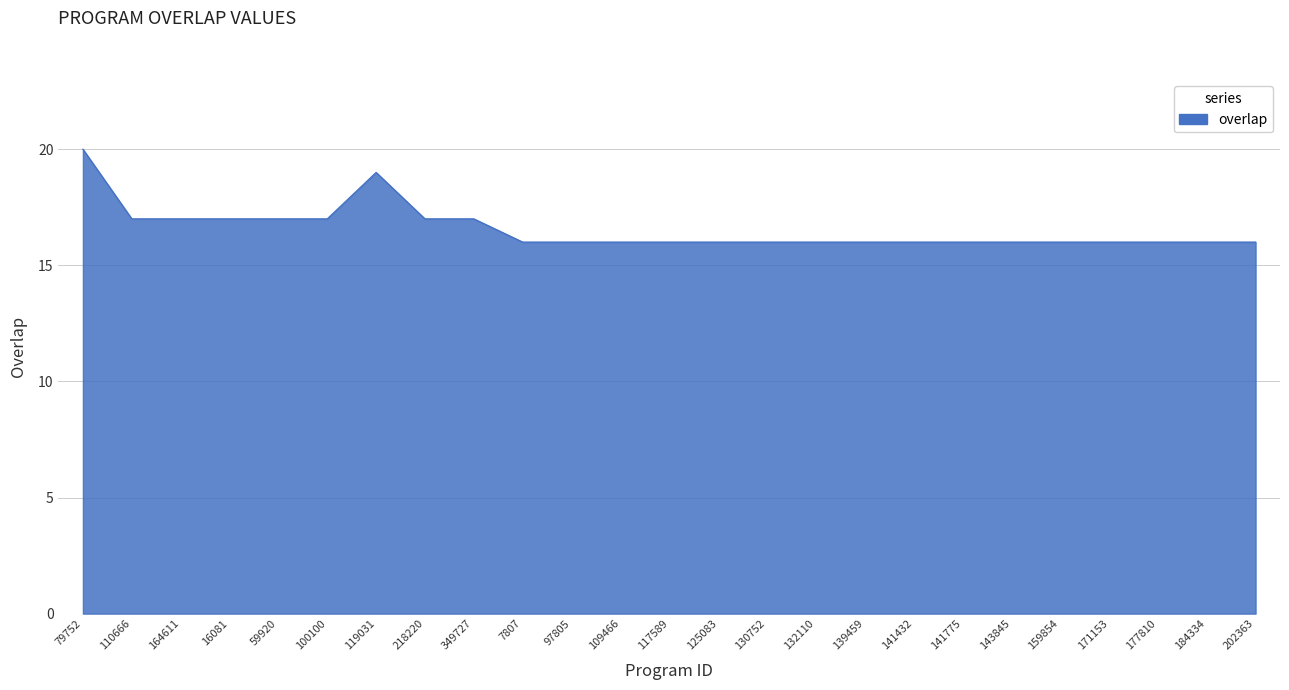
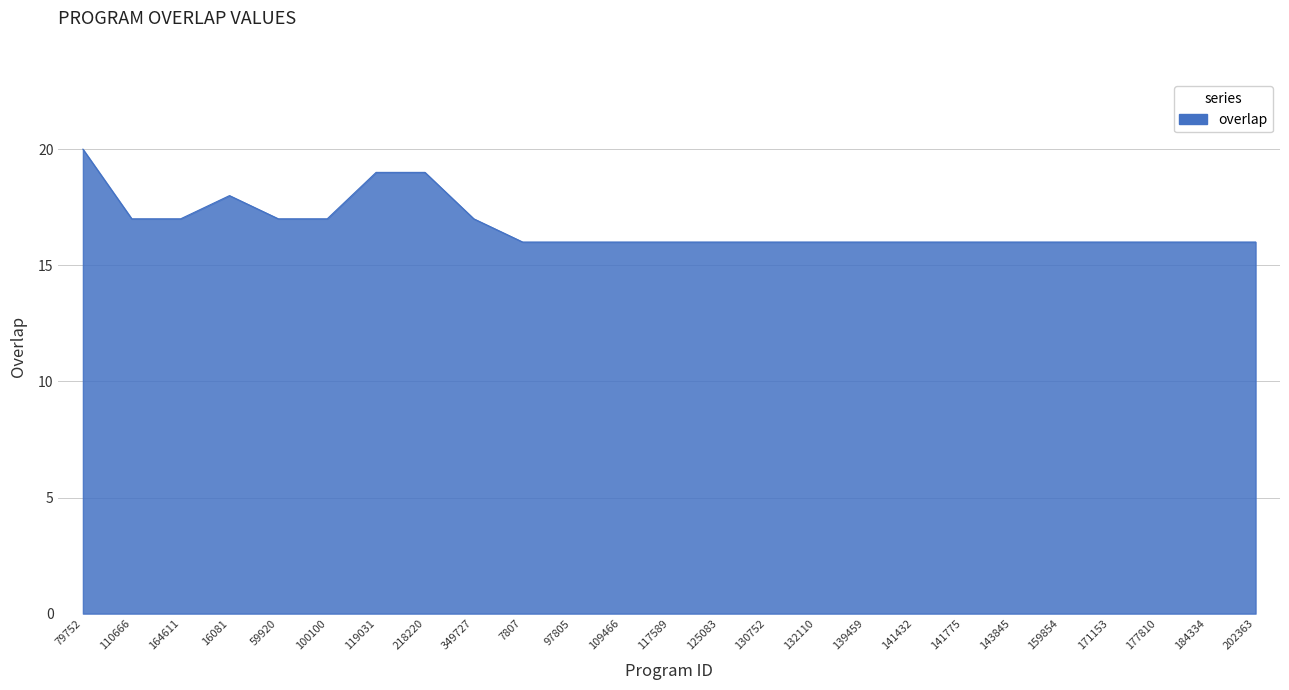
  {
    "79752": 20,
    "110666": 17,
    "164611": 17,
-   "16081": 17,
+   "16081": 18,
    "59920": 17,
    "100100": 17,
    "119031": 19,
-   "218220": 17,
+   "218220": 19,
    "349727": 17,
    "7807": 16,
    "97805": 16,
    "109466": 16,
    "117589": 16,
    "125083": 16,
    "130752": 16,
    "132110": 16,
    "139459": 16,
    "141432": 16,
    "141775": 16,
    "143845": 16,
    "159854": 16,
    "171153": 16,
    "177810": 16,
    "184334": 16,
    "202363": 16
  }
